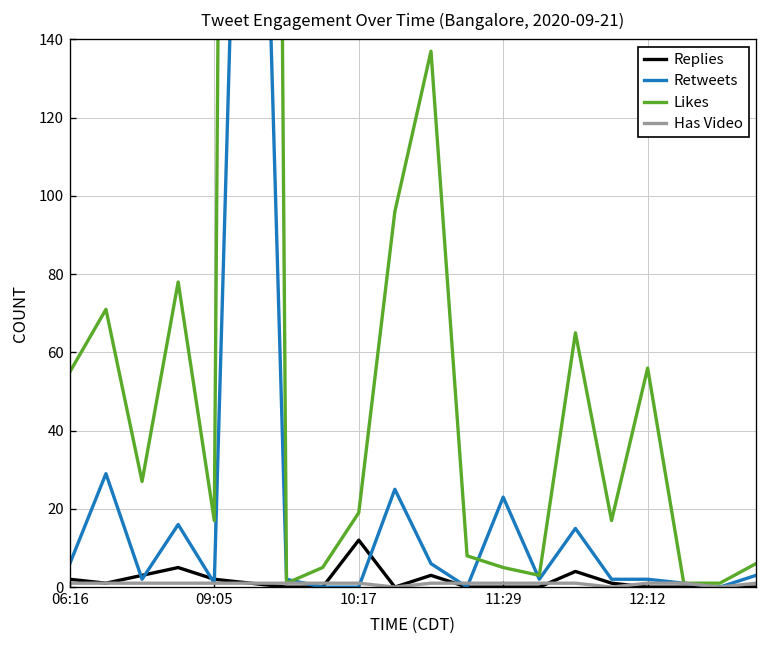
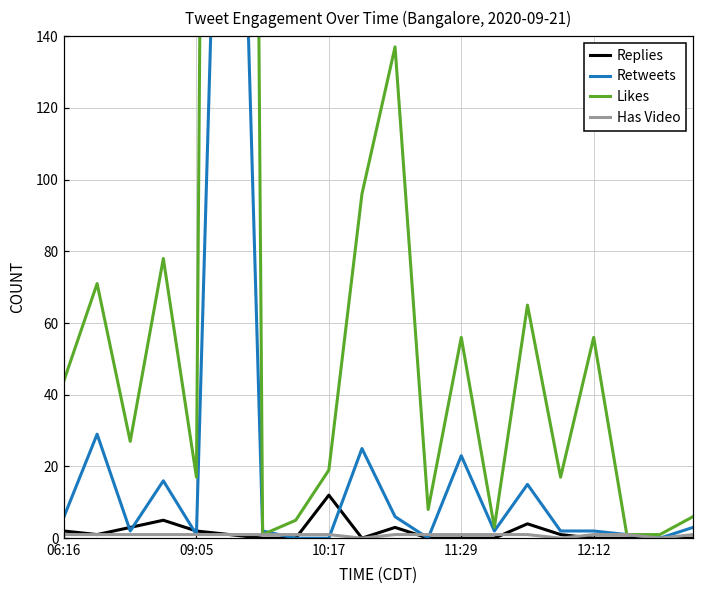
  {
    "Replies": {
      "06:16": 2,
      "10:17": 12,
      "11:29": 0,
      "12:12": 0
    },
    "Retweets": {
      "06:16": 6,
      "10:17": 0,
      "11:29": 23,
      "12:12": 2
    },
    "Likes": {
-     "06:16": 55,
+     "06:16": 44,
      "10:17": 19,
-     "11:29": 5,
+     "11:29": 56,
      "12:12": 56
    },
    "Has Video": {
      "06:16": 1,
      "10:17": 1,
      "11:29": 1,
      "12:12": 1
    }
  }
